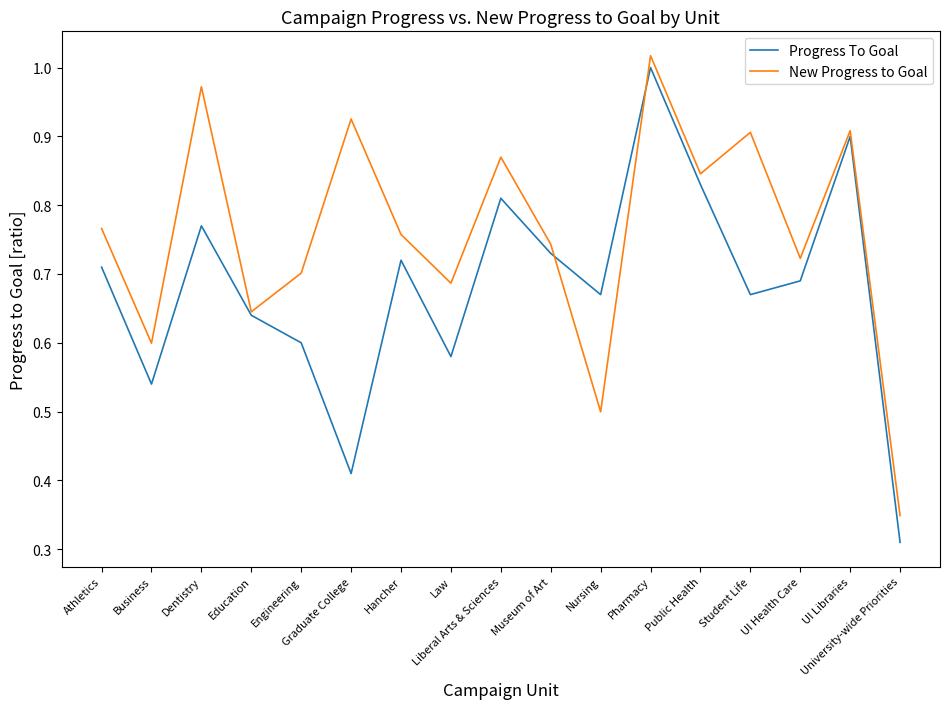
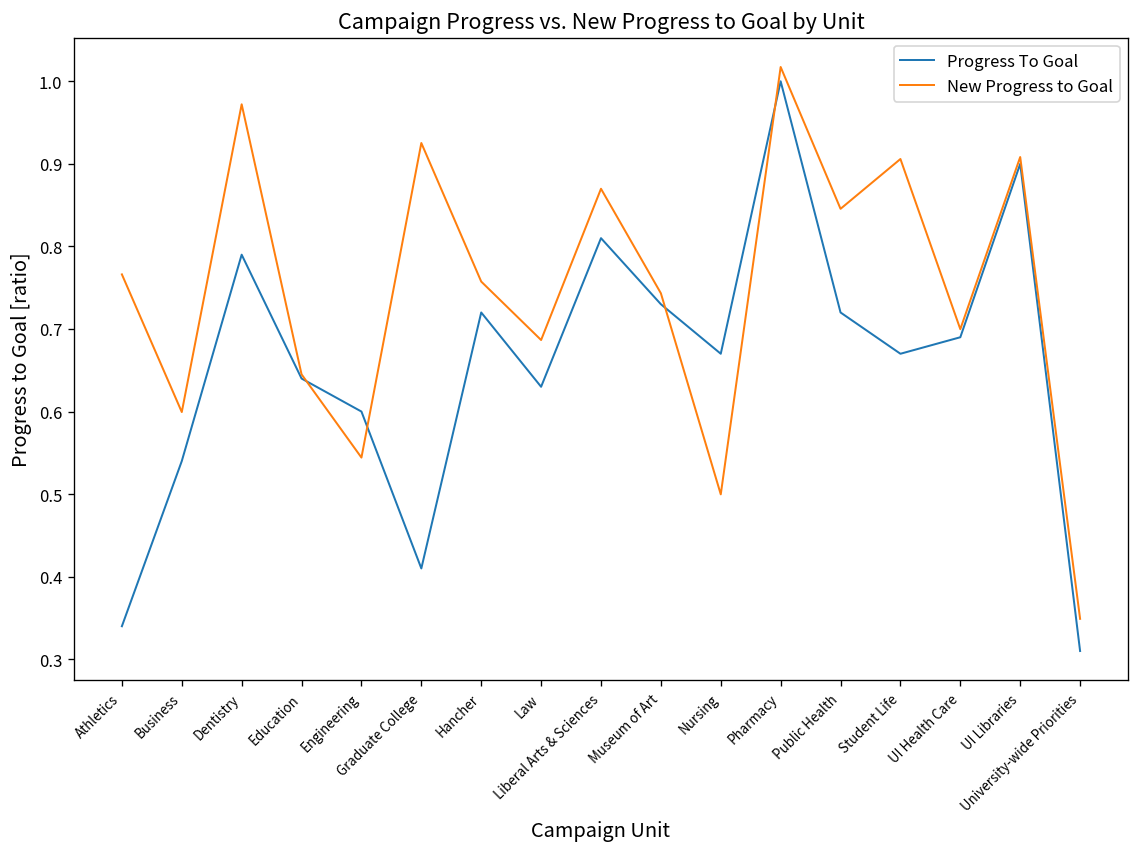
  {
    "Progress To Goal": {
-     "Athletics": 0.71,
+     "Athletics": 0.34,
      "Business": 0.54,
-     "Dentistry": 0.77,
+     "Dentistry": 0.79,
      "Education": 0.64,
      "Engineering": 0.60,
      "Graduate College": 0.41,
      "Hancher": 0.72,
-     "Law": 0.58,
+     "Law": 0.63,
      "Liberal Arts & Sciences": 0.81,
      "Museum of Art": 0.73,
      "Nursing": 0.67,
      "Pharmacy": 1.00,
-     "Public Health": 0.83,
+     "Public Health": 0.72,
      "Student Life": 0.67,
      "UI Health Care": 0.69,
      "UI Libraries": 0.90,
      "University-wide Priorities": 0.31
    },
    "New Progress to Goal": {
      "Athletics": 0.77,
      "Business": 0.60,
      "Dentistry": 0.97,
      "Education": 0.65,
-     "Engineering": 0.70,
+     "Engineering": 0.54,
      "Graduate College": 0.93,
      "Hancher": 0.76,
      "Law": 0.69,
      "Liberal Arts & Sciences": 0.87,
      "Museum of Art": 0.74,
      "Nursing": 0.50,
      "Pharmacy": 1.02,
      "Public Health": 0.85,
      "Student Life": 0.91,
-     "UI Health Care": 0.72,
+     "UI Health Care": 0.70,
      "UI Libraries": 0.91,
      "University-wide Priorities": 0.35
    }
  }
